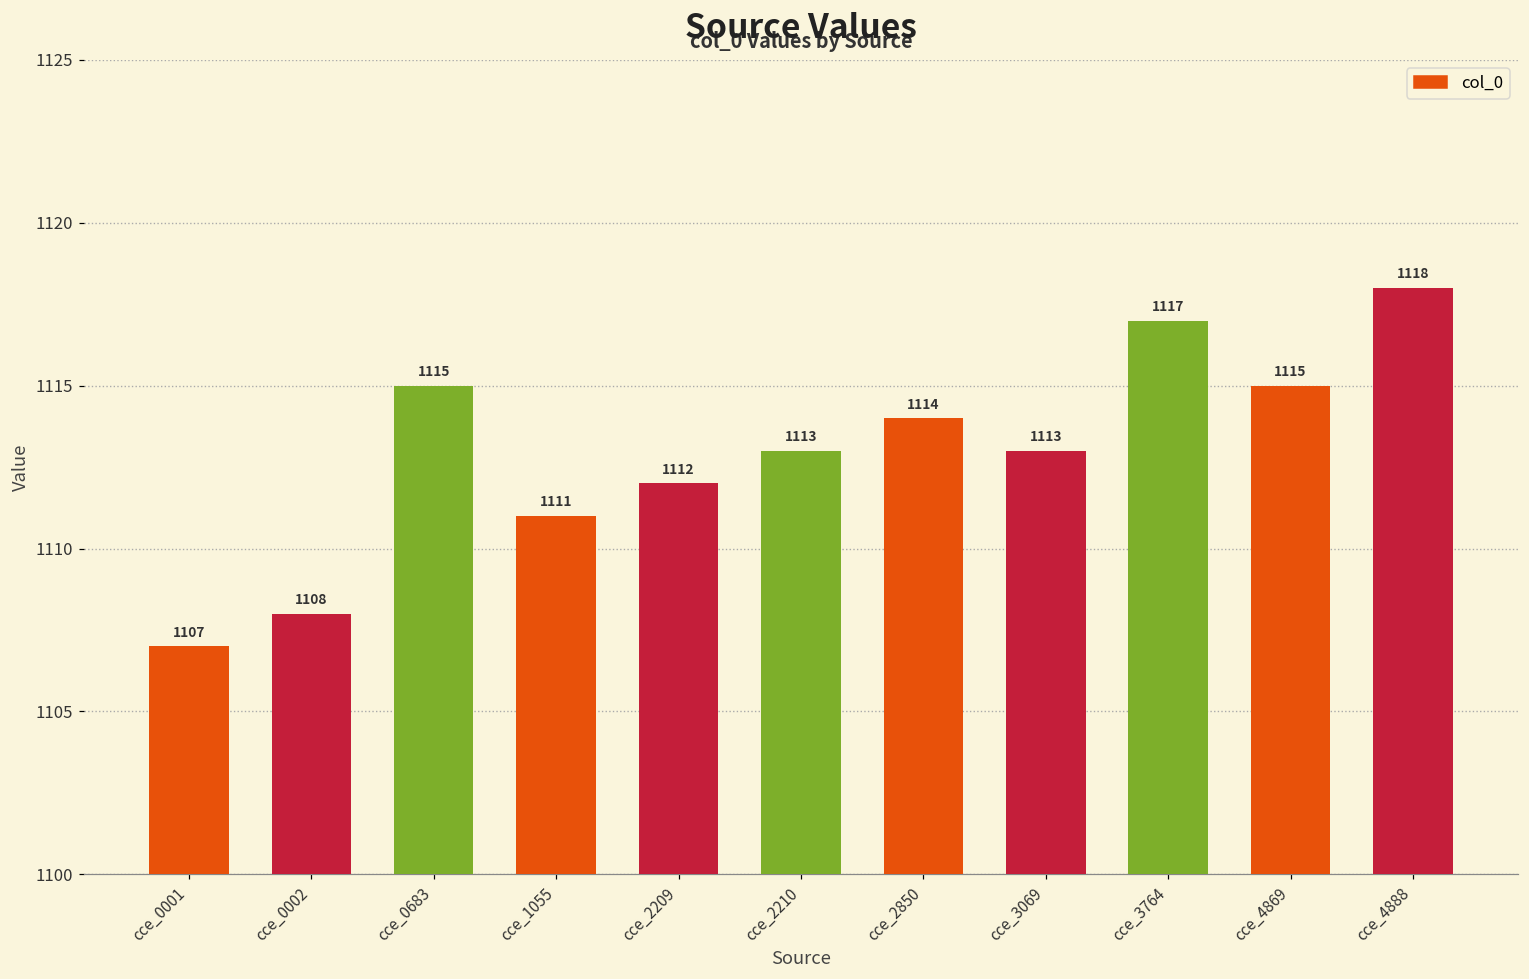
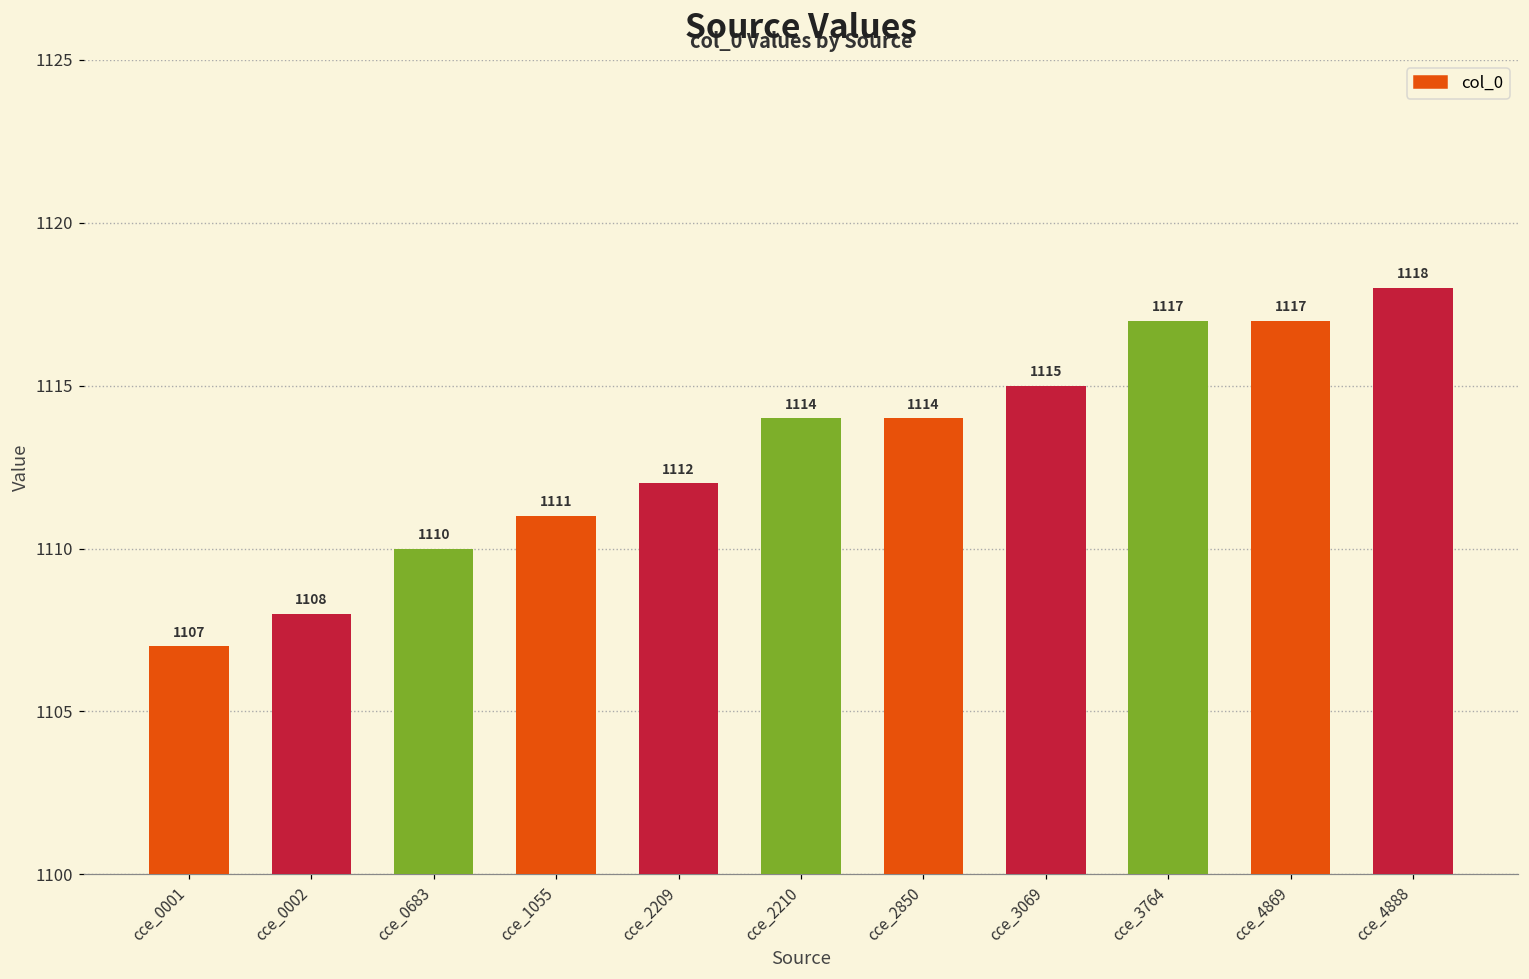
  {
    "cce_0001": 1107,
    "cce_0002": 1108,
-   "cce_0683": 1115,
+   "cce_0683": 1110,
    "cce_1055": 1111,
    "cce_2209": 1112,
-   "cce_2210": 1113,
+   "cce_2210": 1114,
    "cce_2850": 1114,
-   "cce_3069": 1113,
+   "cce_3069": 1115,
    "cce_3764": 1117,
-   "cce_4869": 1115,
+   "cce_4869": 1117,
    "cce_4888": 1118
  }
